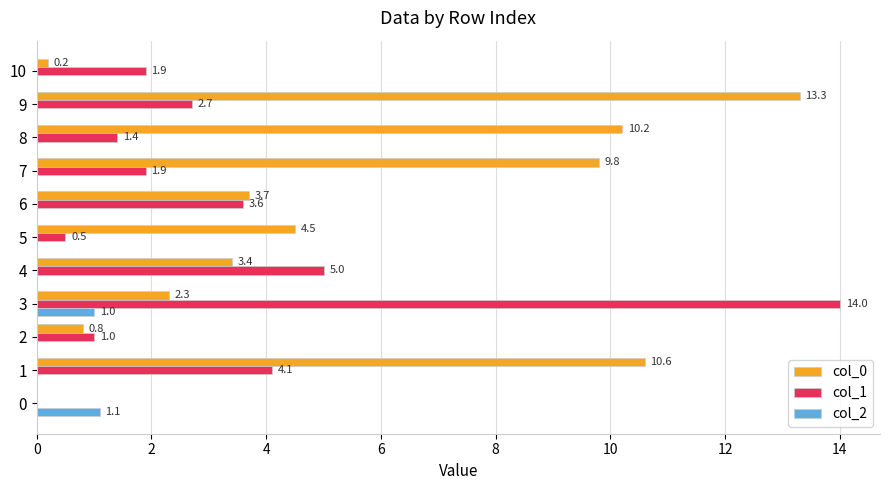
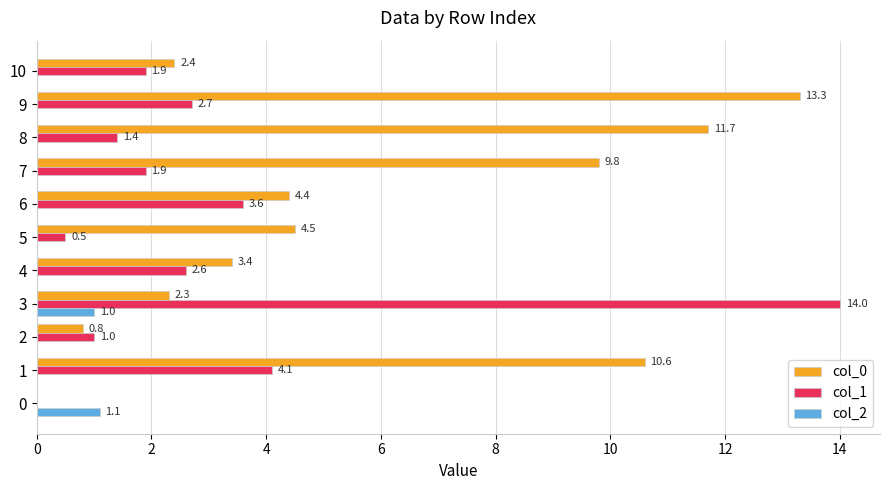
  {
    "col_0": {
-     "10": 0.2,
+     "10": 2.4,
      "9": 13.3,
-     "8": 10.2,
+     "8": 11.7,
      "7": 9.8,
-     "6": 3.7,
+     "6": 4.4,
      "5": 4.5,
      "4": 3.4,
      "3": 2.3,
      "2": 0.8,
      "1": 10.6
    },
    "col_1": {
      "10": 1.9,
      "9": 2.7,
      "8": 1.4,
      "7": 1.9,
      "6": 3.6,
      "5": 0.5,
-     "4": 5.0,
+     "4": 2.6,
      "3": 14.0,
      "2": 1.0,
      "1": 4.1
    },
    "col_2": {
      "3": 1.0,
      "0": 1.1
    }
  }
